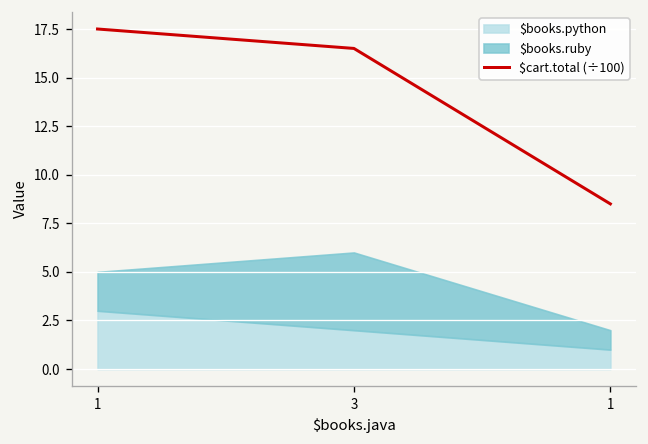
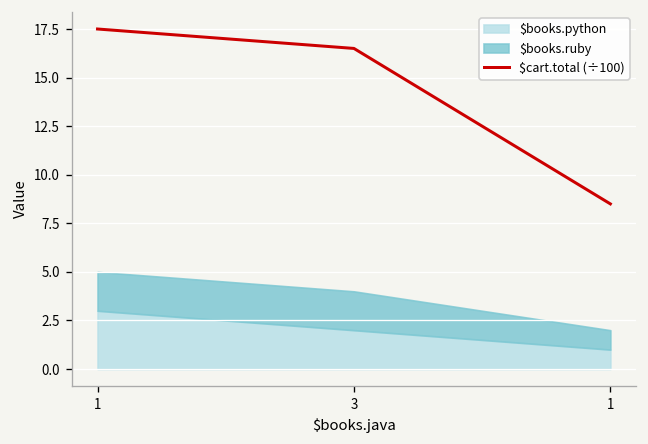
  {
    "$cart.total (÷100)": {
      "3": 16.5
    },
    "$books.python": {
      "3": 2
    },
    "$books.ruby": {
-     "3": 4
+     "3": 2
    }
  }
